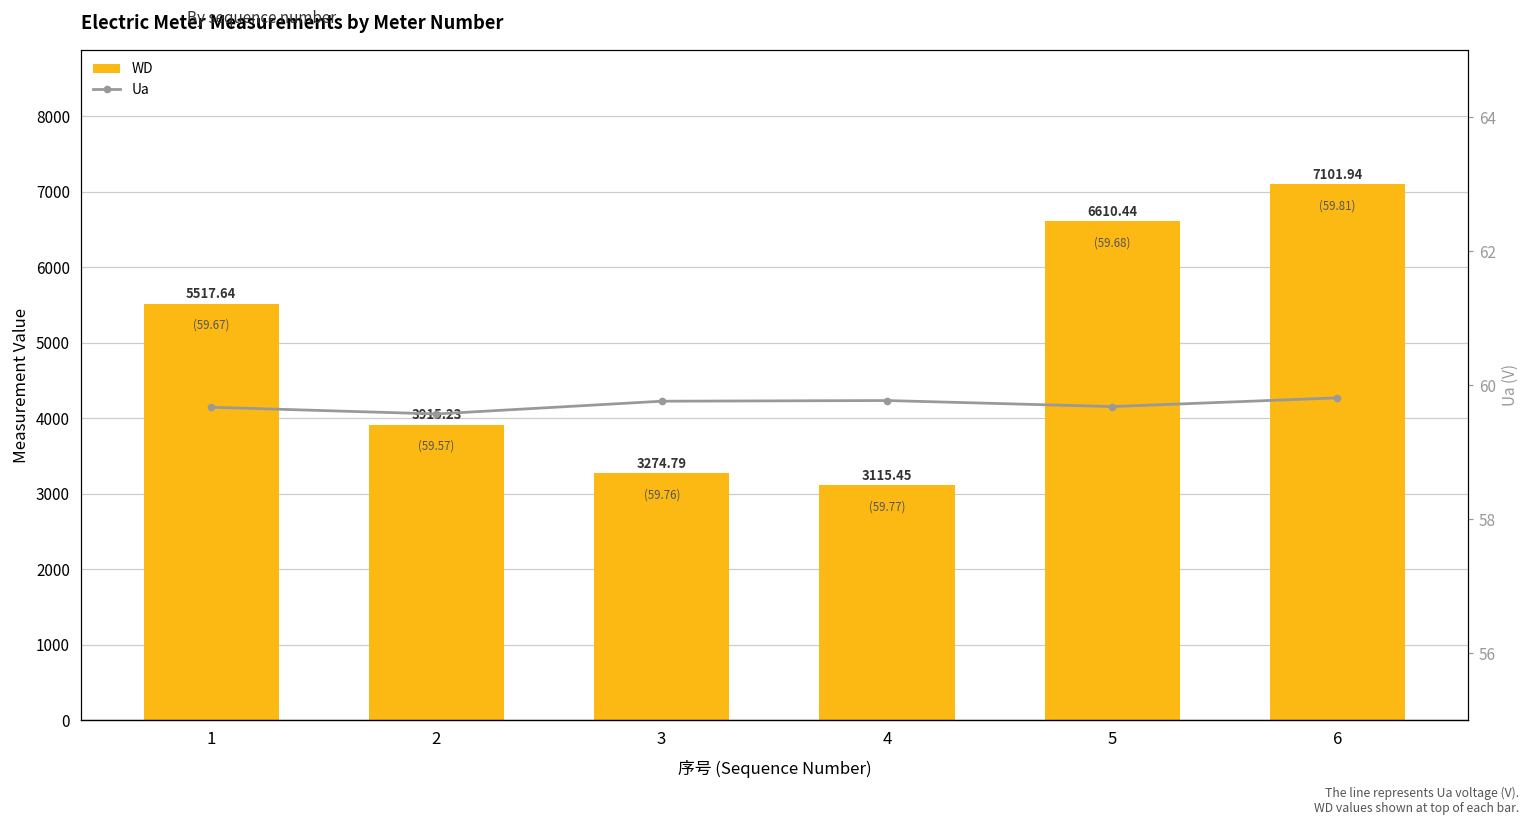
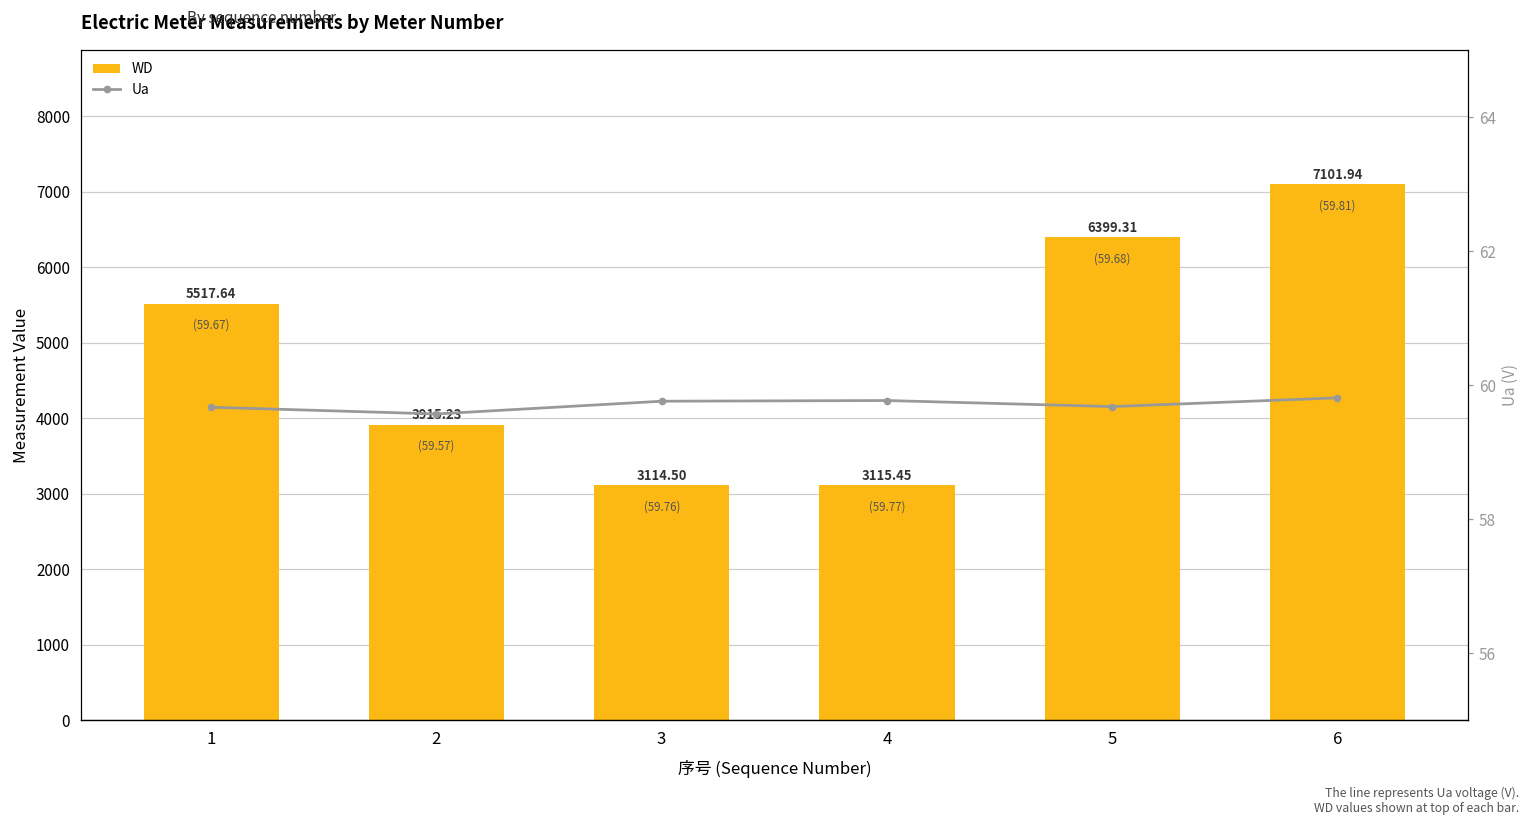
  {
    "WD": {
      "1": "5517.64",
-     "3": "3274.79",
+     "3": "3114.50",
      "4": "3115.45",
-     "5": "6610.44",
+     "5": "6399.31",
      "6": "7101.94"
    },
    "Ua": {
      "2": "(59.57)"
    }
  }
